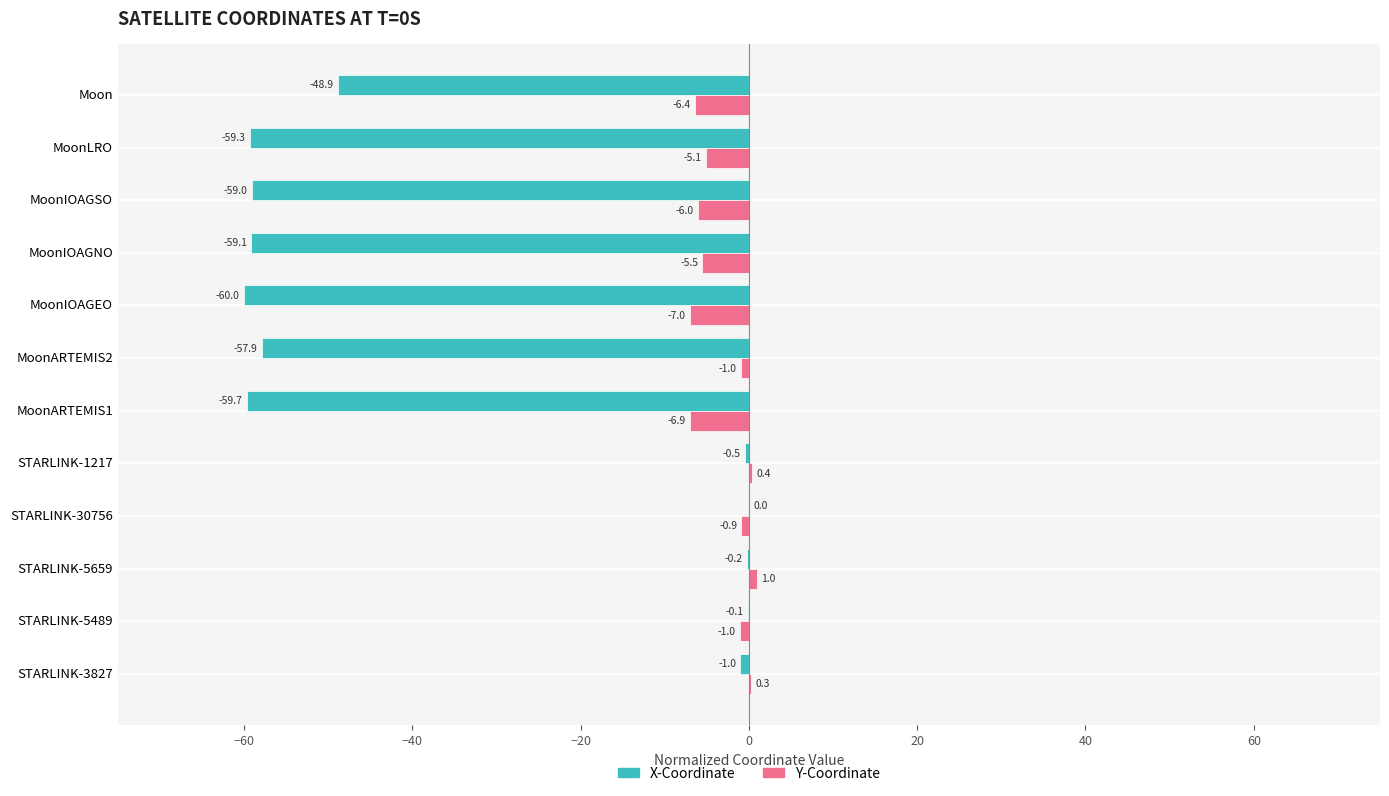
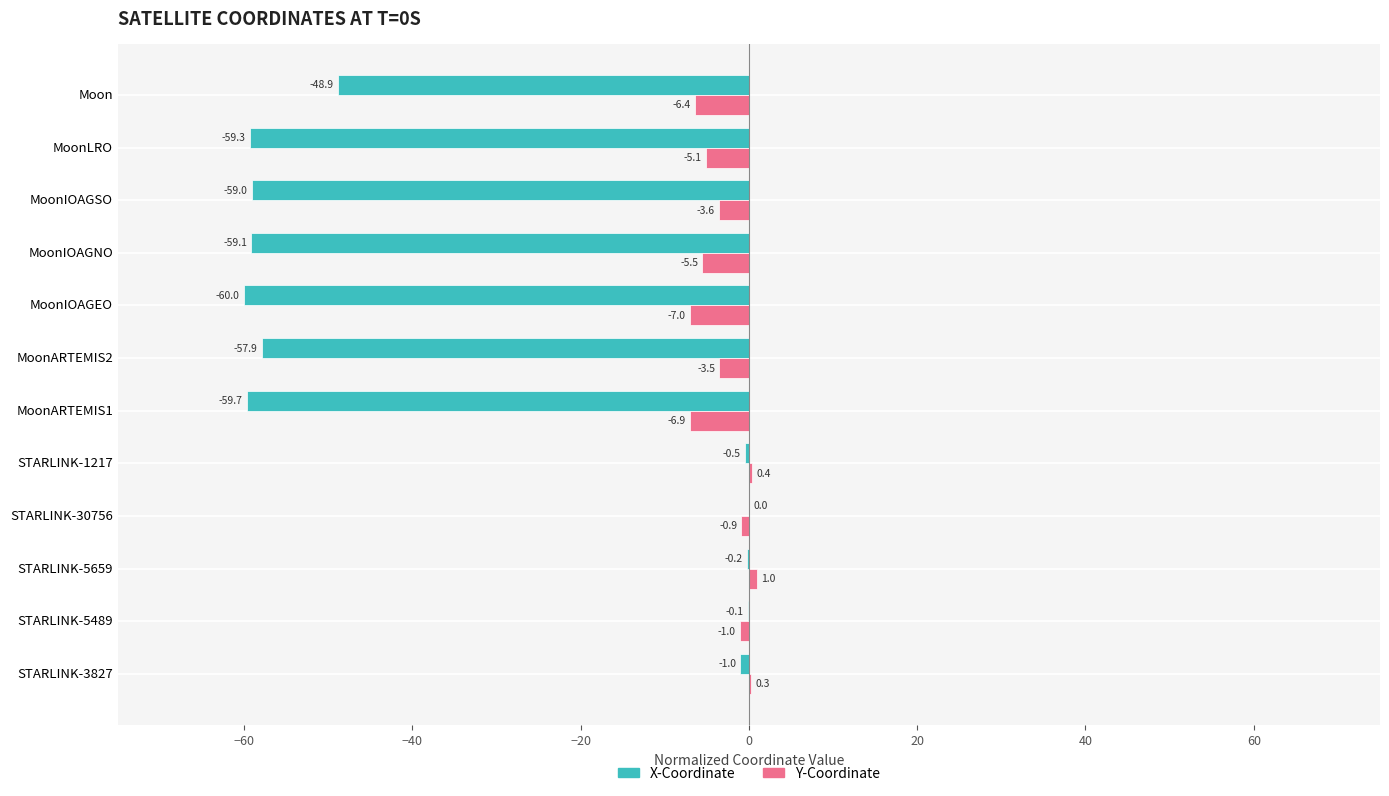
  {
    "X-Coordinate": {
      "Moon": -48.9,
      "MoonLRO": -59.3,
      "MoonIOAGSO": -59.0,
      "MoonIOAGNO": -59.1,
      "MoonIOAGEO": -60.0,
      "MoonARTEMIS2": -57.9,
      "MoonARTEMIS1": -59.7,
      "STARLINK-1217": -0.5,
      "STARLINK-30756": 0.0,
      "STARLINK-5659": -0.2,
      "STARLINK-5489": -0.1,
      "STARLINK-3827": -1.0
    },
    "Y-Coordinate": {
      "Moon": -6.4,
      "MoonLRO": -5.1,
-     "MoonIOAGSO": -6.0,
+     "MoonIOAGSO": -3.6,
      "MoonIOAGNO": -5.5,
      "MoonIOAGEO": -7.0,
-     "MoonARTEMIS2": -1.0,
+     "MoonARTEMIS2": -3.5,
      "MoonARTEMIS1": -6.9,
      "STARLINK-1217": 0.4,
      "STARLINK-30756": -0.9,
      "STARLINK-5659": 1.0,
      "STARLINK-5489": -1.0,
      "STARLINK-3827": 0.3
    }
  }
